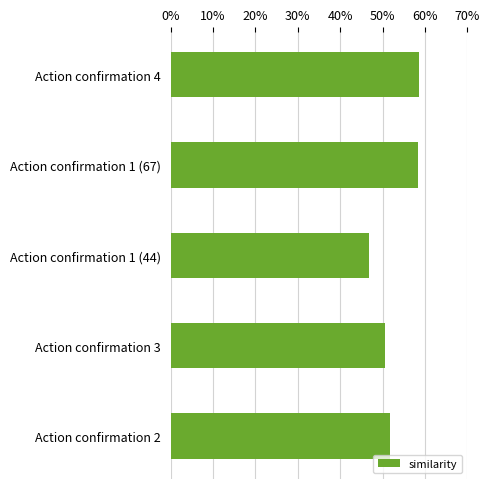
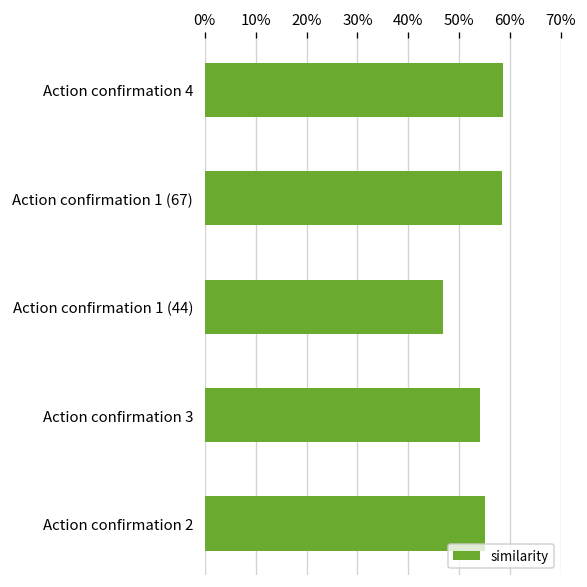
  {
    "Action confirmation 4": "59%",
    "Action confirmation 1 (67)": "58%",
    "Action confirmation 1 (44)": "47%",
-   "Action confirmation 3": "51%",
-   "Action confirmation 2": "52%"
+   "Action confirmation 3": "54%",
+   "Action confirmation 2": "55%"
  }
